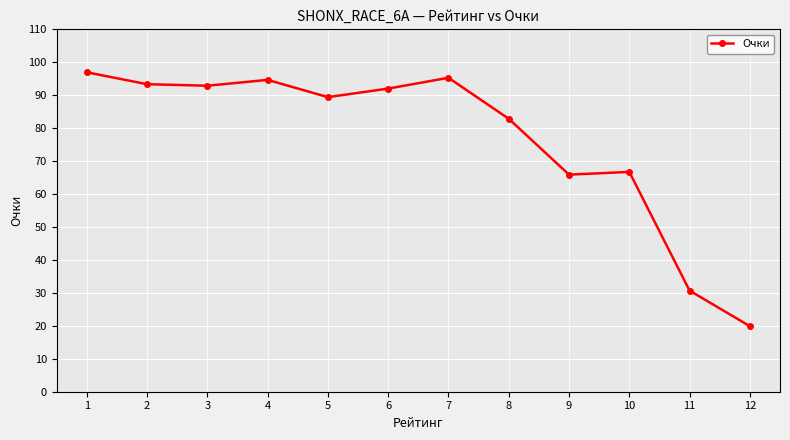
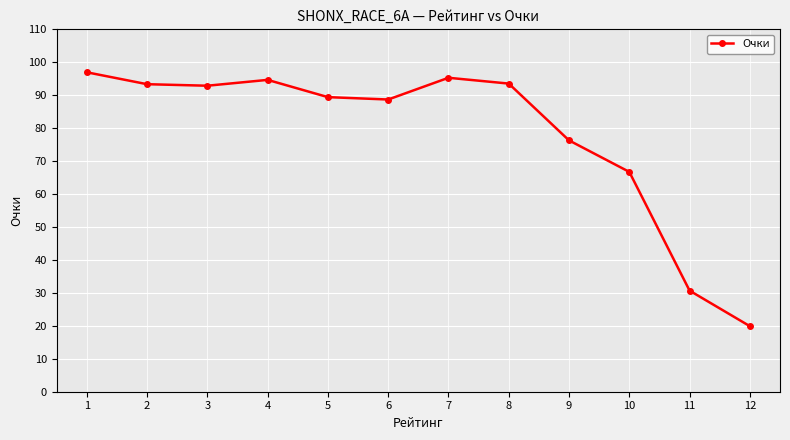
  {
    "1": 97,
    "2": 93,
    "3": 93,
    "4": 95,
    "5": 89,
-   "6": 92,
+   "6": 89,
    "7": 95,
-   "8": 83,
-   "9": 66,
+   "8": 94,
+   "9": 76,
    "10": 67,
    "11": 31,
    "12": 20
  }
